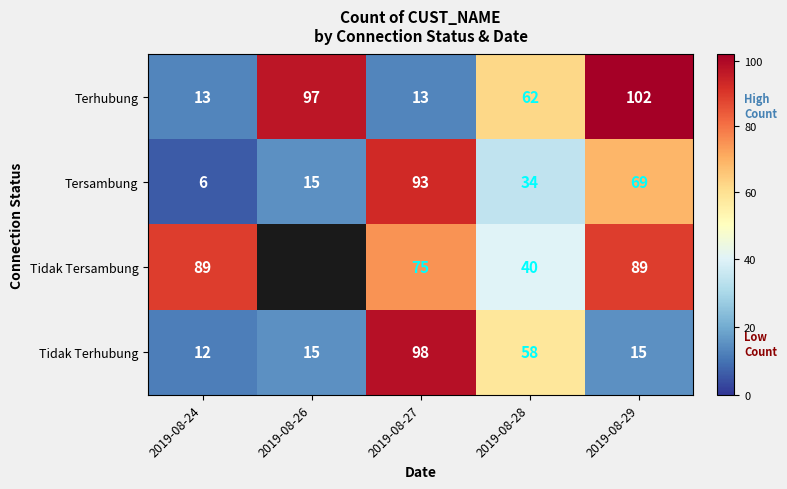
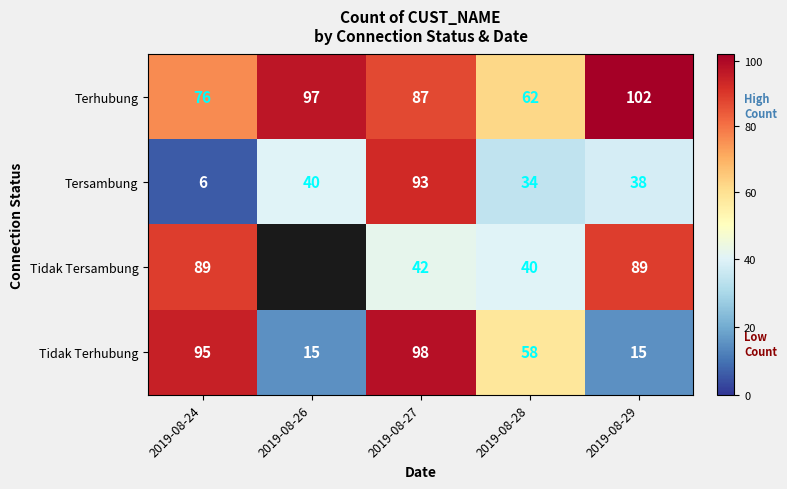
  {
    "Terhubung": {
-     "2019-08-24": 13,
+     "2019-08-24": 76,
      "2019-08-26": 97,
-     "2019-08-27": 13,
+     "2019-08-27": 87,
      "2019-08-28": 62,
      "2019-08-29": 102
    },
    "Tersambung": {
      "2019-08-24": 6,
-     "2019-08-26": 15,
+     "2019-08-26": 40,
      "2019-08-27": 93,
      "2019-08-28": 34,
-     "2019-08-29": 69
+     "2019-08-29": 38
    },
    "Tidak Tersambung": {
      "2019-08-24": 89,
-     "2019-08-27": 75,
+     "2019-08-27": 42,
      "2019-08-28": 40,
      "2019-08-29": 89
    },
    "Tidak Terhubung": {
-     "2019-08-24": 12,
+     "2019-08-24": 95,
      "2019-08-26": 15,
      "2019-08-27": 98,
      "2019-08-28": 58,
      "2019-08-29": 15
    }
  }
